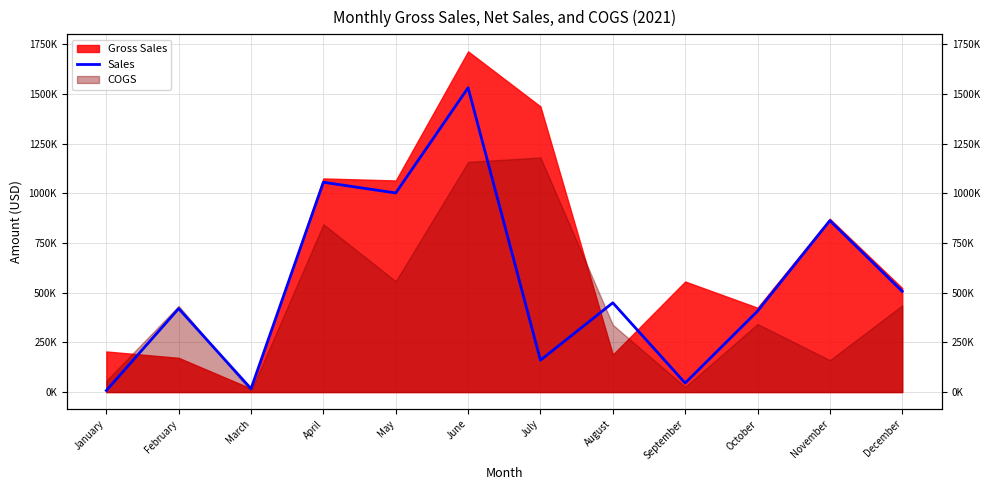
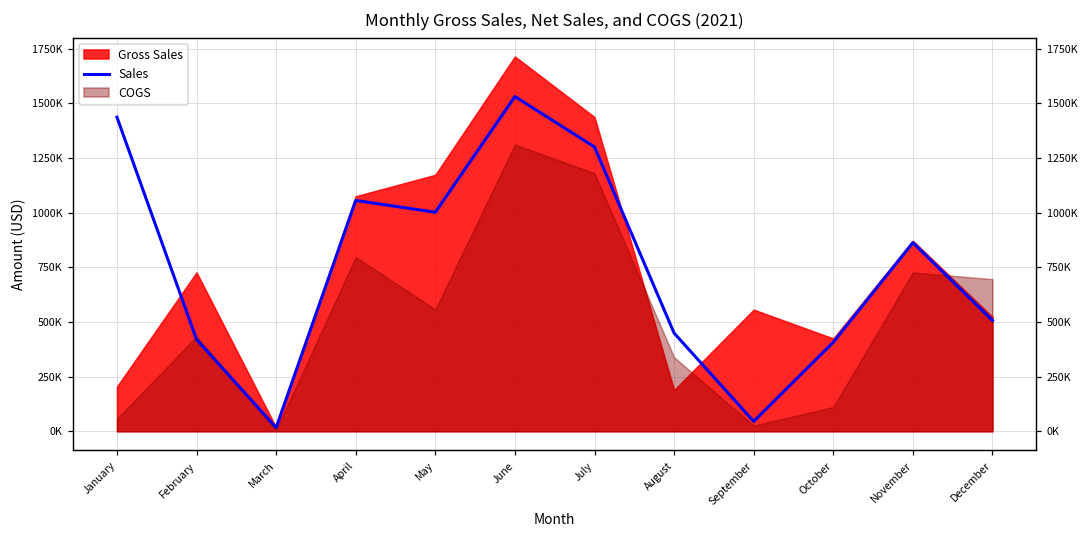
  {
    "Sales": {
-     "January": 10000,
+     "January": 1440000,
      "February": 420000,
      "April": 1060000,
      "May": 1000000,
      "June": 1530000,
-     "July": 160000,
+     "July": 1300000,
      "August": 450000,
      "September": 50000,
      "October": 410000,
      "December": 510000
    },
    "Gross Sales": {
      "January": 200000,
-     "February": 170000,
+     "February": 730000,
      "April": 1070000,
-     "May": 1060000,
+     "May": 1170000,
      "June": 1710000,
      "July": 1440000,
      "August": 190000,
      "September": 560000,
      "October": 420000,
      "December": 520000
    },
    "COGS": {
      "January": 60000,
      "February": 430000,
-     "April": 840000,
+     "April": 800000,
      "May": 560000,
-     "June": 1160000,
+     "June": 1310000,
      "July": 1180000,
      "August": 340000,
      "September": 30000,
-     "October": 340000,
-     "November": 160000,
-     "December": 440000
+     "October": 110000,
+     "November": 730000,
+     "December": 700000
    }
  }
